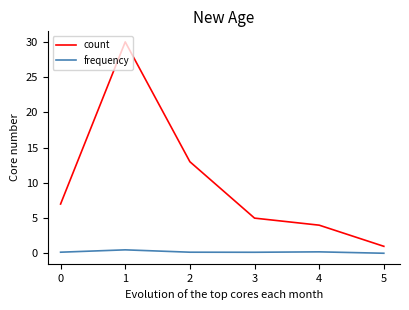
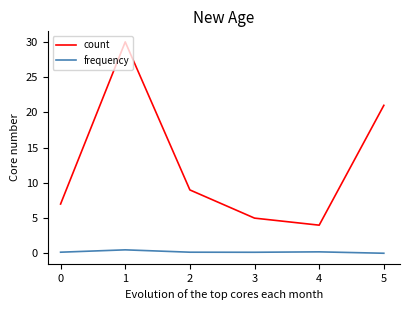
  {
    "count": {
      "0": 7,
-     "2": 13,
+     "2": 9,
      "3": 5,
      "4": 4,
-     "5": 1
+     "5": 21
    },
    "frequency": {
      "0": 0,
      "1": 1,
      "2": 0,
      "3": 0,
      "4": 0,
      "5": 0
    }
  }
